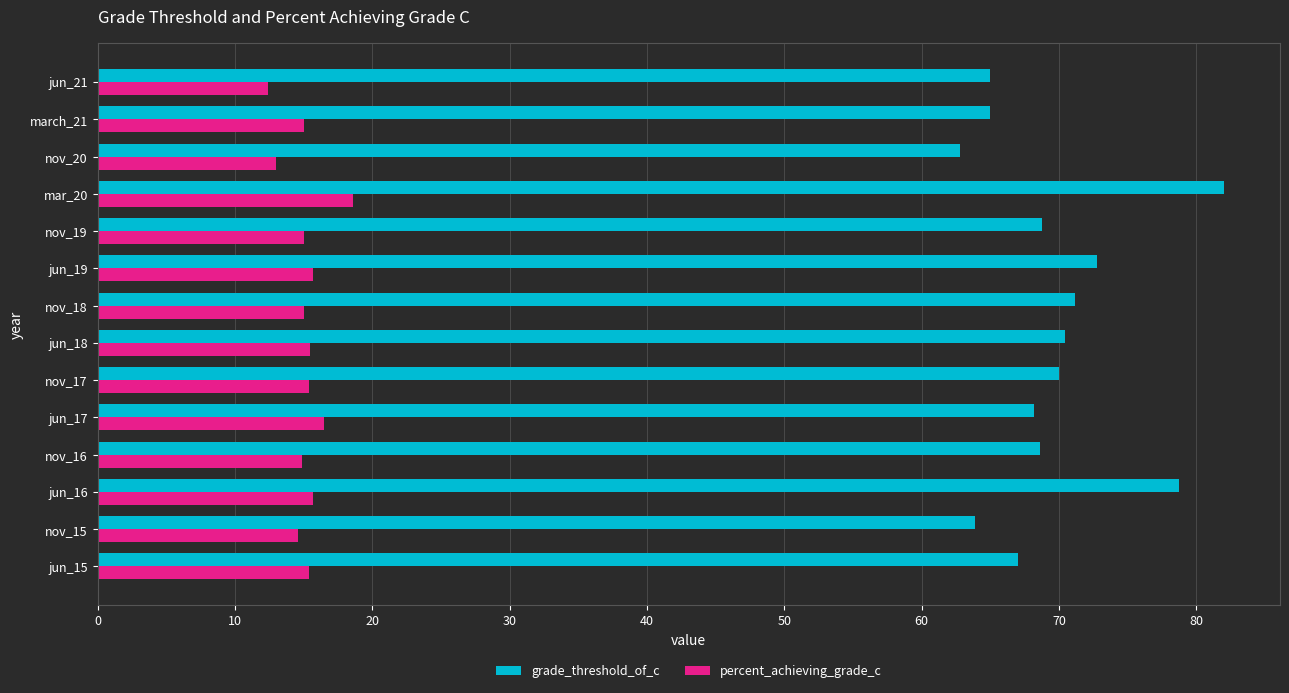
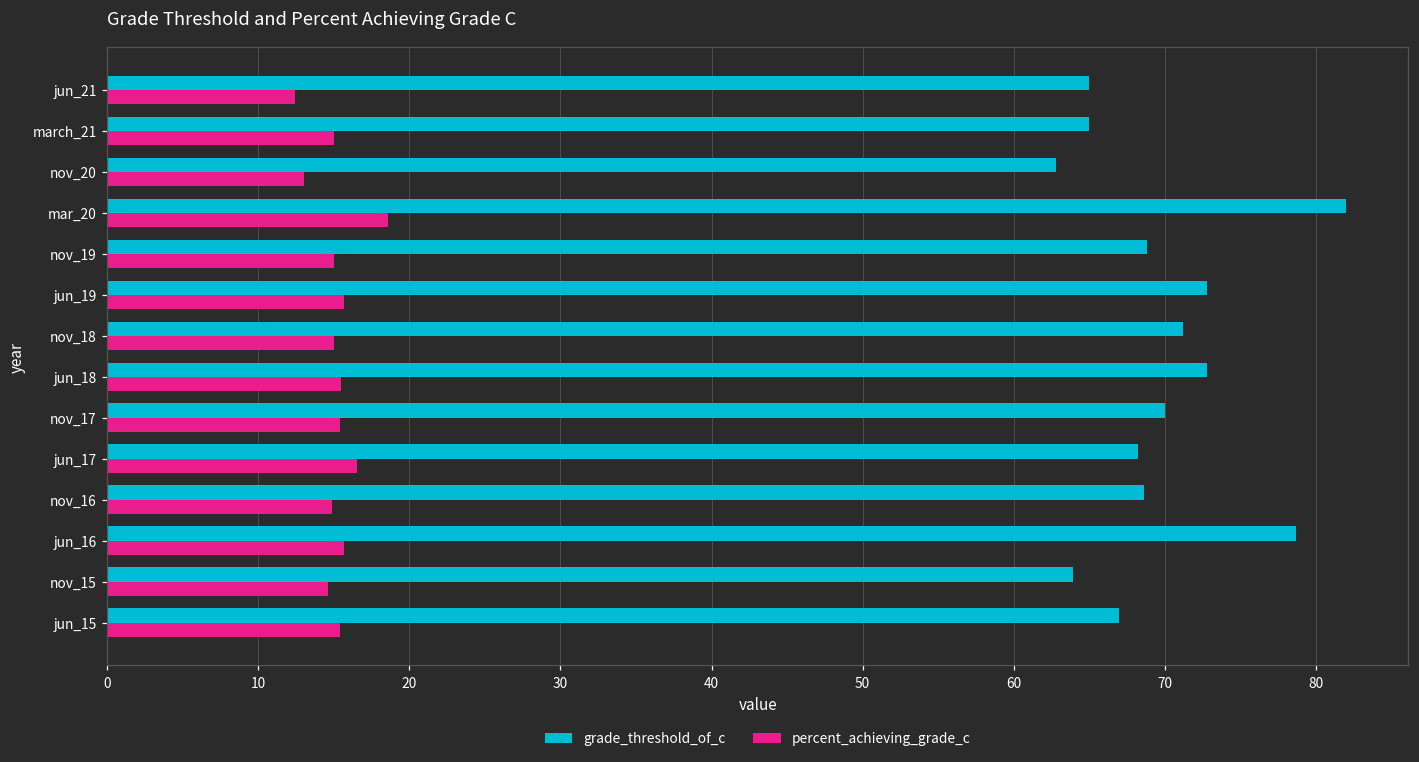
  {
    "grade_threshold_of_c": {
      "jun_21": 65.0,
      "march_21": 65.0,
      "nov_20": 62.8,
      "mar_20": 82.0,
      "nov_19": 68.8,
      "jun_19": 72.8,
      "nov_18": 71.2,
-     "jun_18": 70.4,
+     "jun_18": 72.8,
      "nov_17": 70.0,
      "jun_17": 68.2,
      "nov_16": 68.6,
      "jun_16": 78.7,
      "nov_15": 63.9,
      "jun_15": 67.0
    },
    "percent_achieving_grade_c": {
      "jun_21": 12.4,
      "march_21": 15.0,
      "nov_20": 13.0,
      "mar_20": 18.6,
      "nov_19": 15.0,
      "jun_19": 15.7,
      "nov_18": 15.0,
      "jun_18": 15.5,
      "nov_17": 15.4,
      "jun_17": 16.5,
      "nov_16": 14.9,
      "jun_16": 15.7,
      "nov_15": 14.6,
      "jun_15": 15.4
    }
  }
